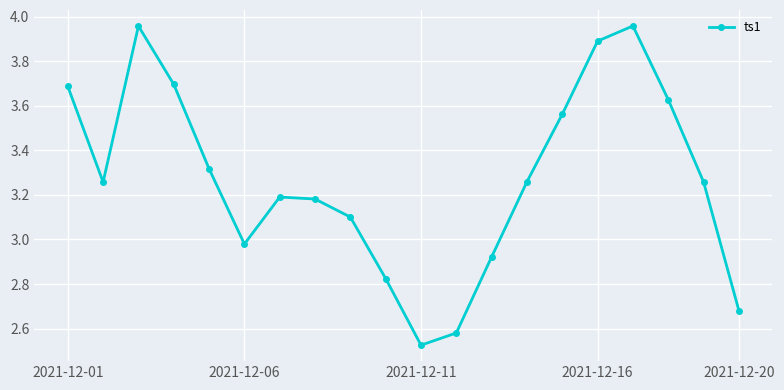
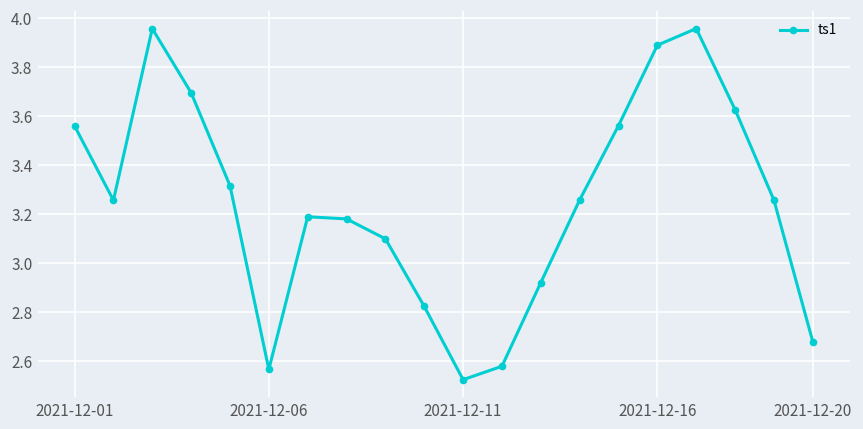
  {
-   "2021-12-01": 3.69,
-   "2021-12-06": 2.98,
+   "2021-12-01": 3.56,
+   "2021-12-06": 2.57,
    "2021-12-11": 2.53,
    "2021-12-16": 3.89,
    "2021-12-20": 2.68
  }
